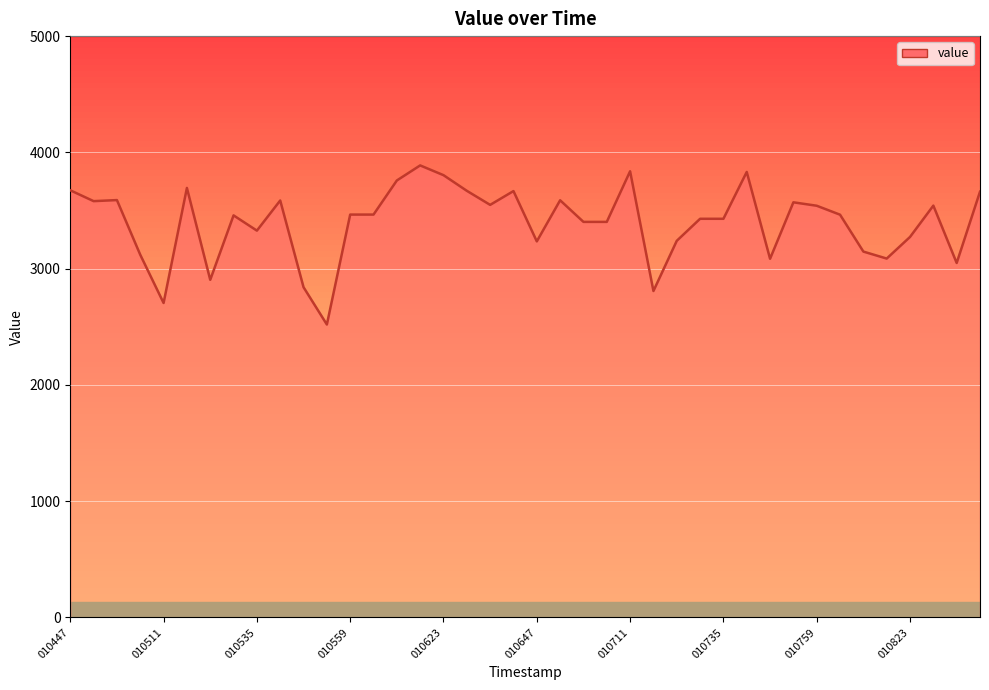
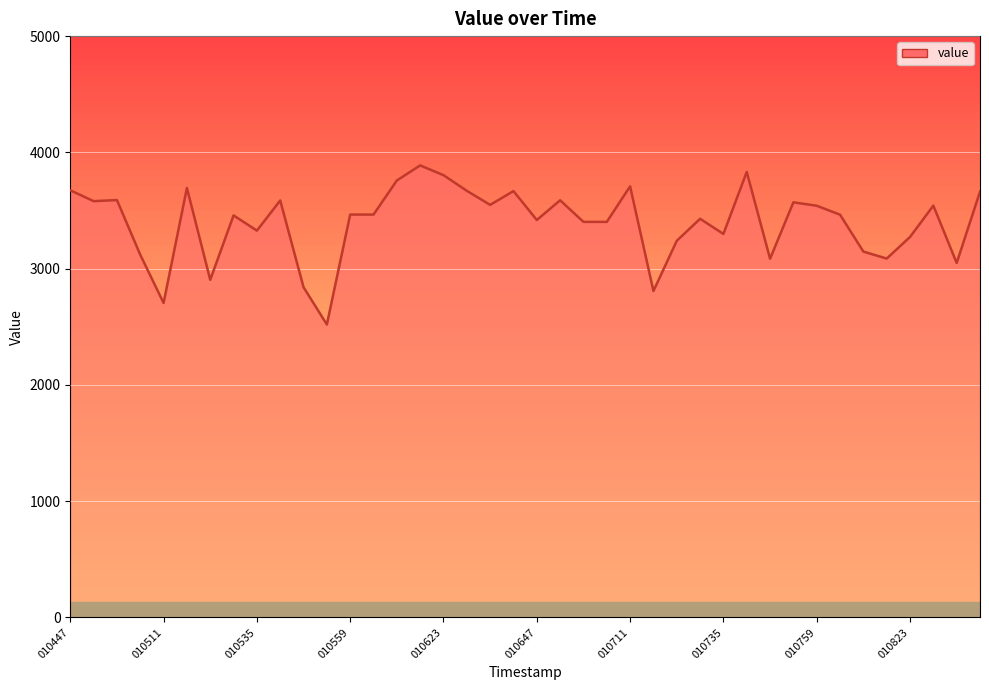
  {
    "010447": 3670,
    "010511": 2700,
    "010535": 3330,
    "010559": 3470,
    "010623": 3800,
-   "010647": 3230,
-   "010711": 3840,
-   "010735": 3430,
+   "010647": 3420,
+   "010711": 3710,
+   "010735": 3300,
    "010759": 3540,
    "010823": 3270
  }
